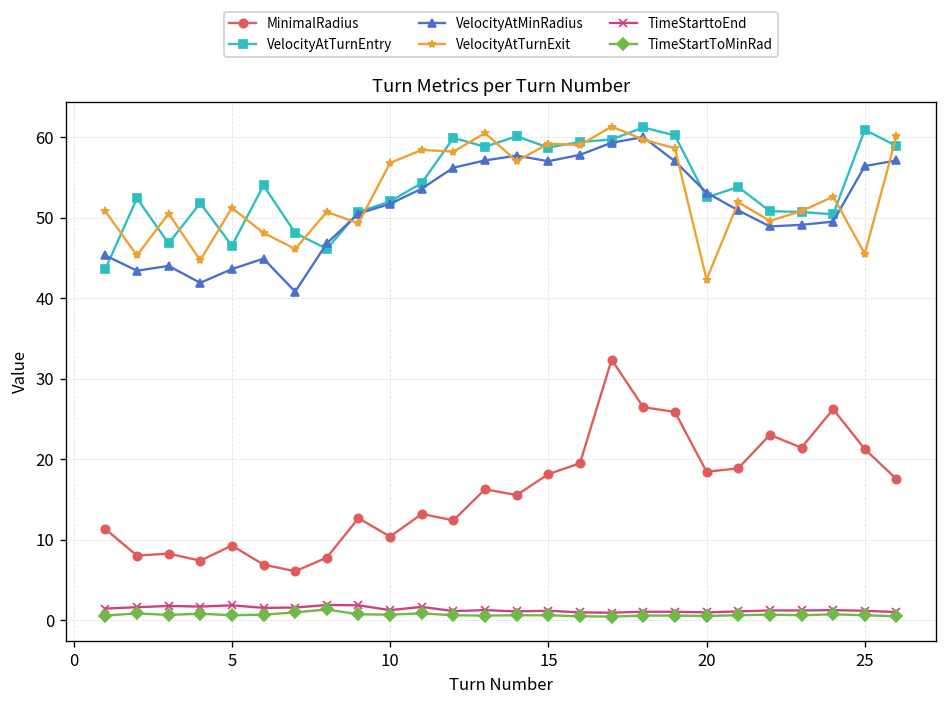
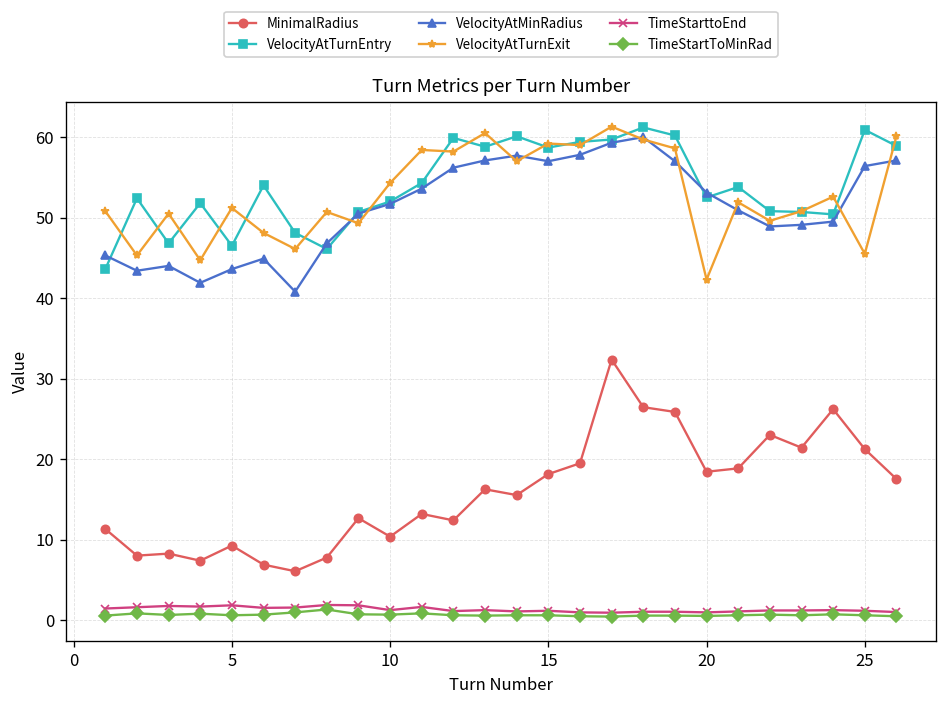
  {
    "VelocityAtTurnEntry": {
      "5": 47,
      "15": 59,
      "20": 53,
      "25": 61
    },
    "VelocityAtMinRadius": {
      "5": 44,
      "15": 57,
      "20": 53,
      "25": 56
    },
    "VelocityAtTurnExit": {
      "5": 51,
-     "10": 57,
+     "10": 54,
      "15": 59,
      "20": 42,
      "25": 46
    },
    "TimeStartToMinRad": {
      "5": 1,
      "10": 1,
      "15": 1,
      "20": 1,
      "25": 1
    }
  }
